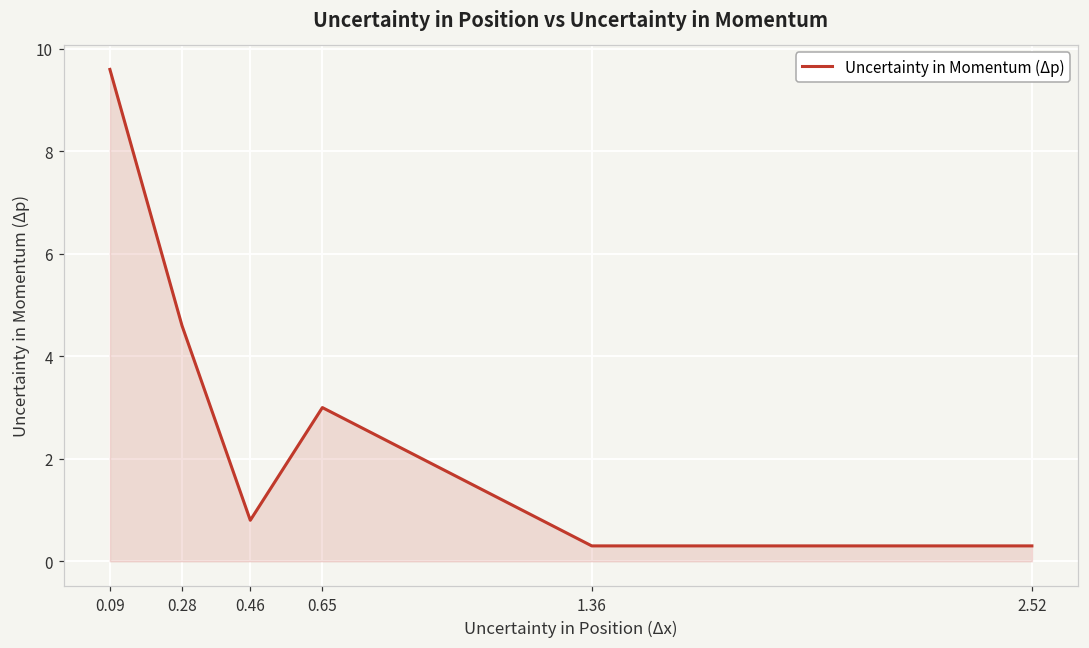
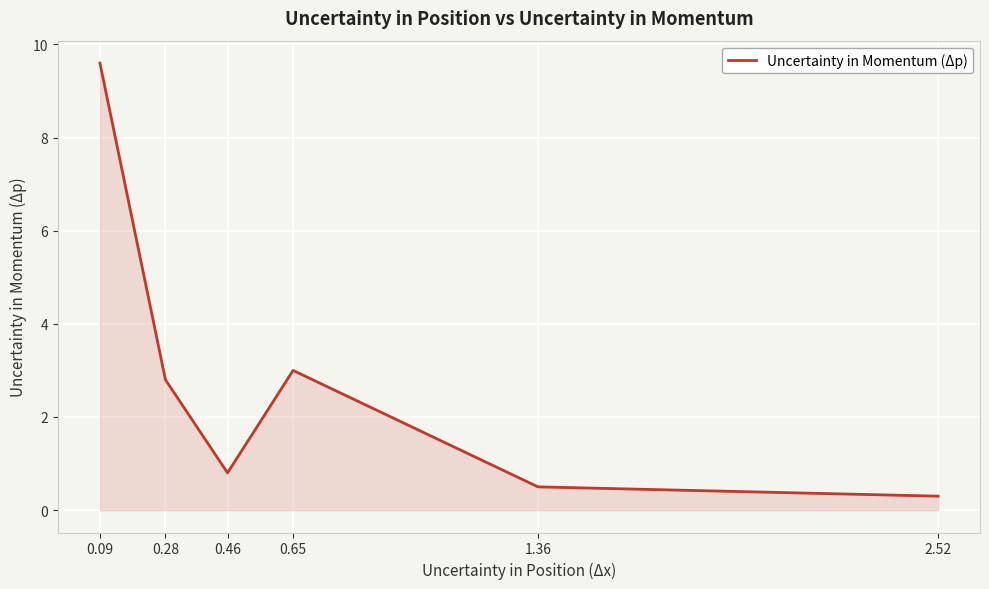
  {
    "0.09": 9.6,
-   "0.28": 4.6,
+   "0.28": 2.8,
    "0.46": 0.8,
    "0.65": 3.0,
-   "1.36": 0.3,
+   "1.36": 0.5,
    "2.52": 0.3
  }
